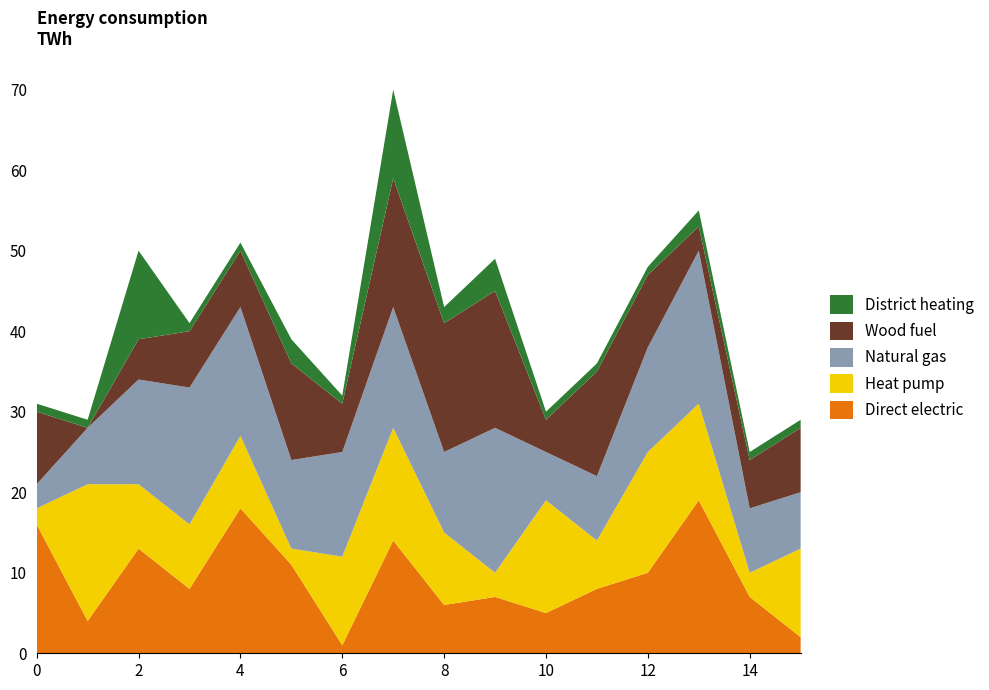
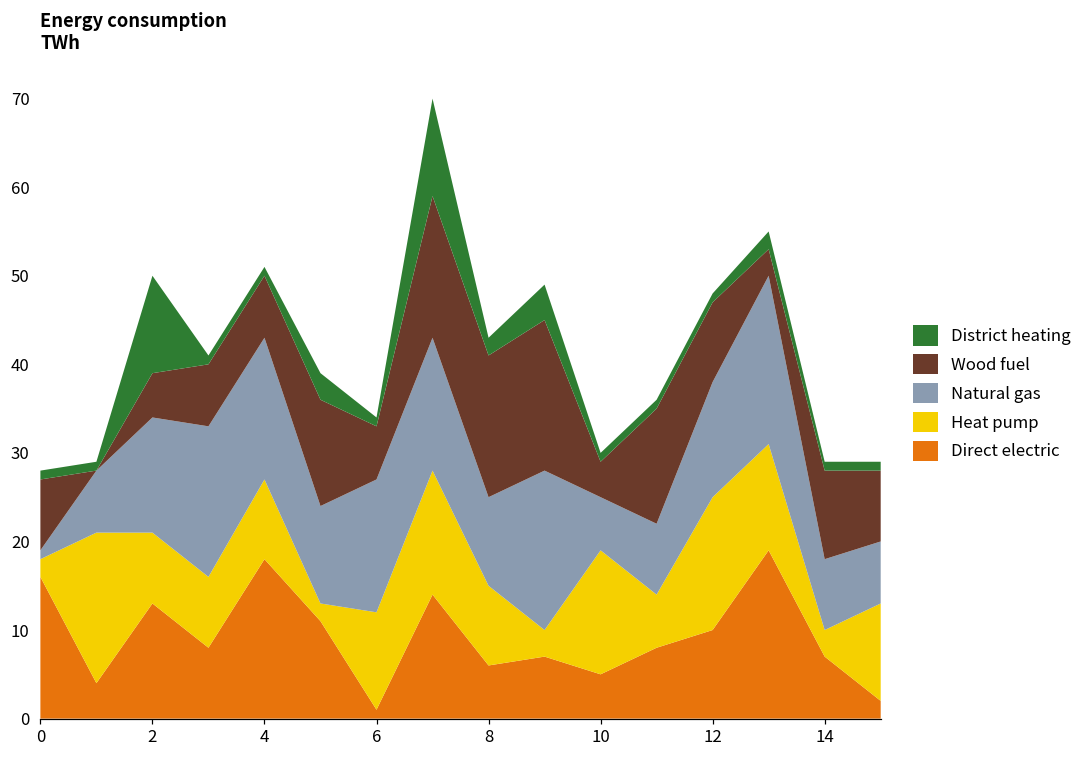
  {
    "Natural gas": {
-     "0": 3,
-     "6": 13
+     "0": 1,
+     "6": 15
    },
    "Wood fuel": {
-     "0": 9,
-     "14": 6
+     "0": 8,
+     "14": 10
    },
    "District heating": {
      "0": 1,
      "2": 11,
      "4": 1,
      "6": 1,
      "8": 2,
      "10": 1,
      "12": 1,
      "14": 1
    }
  }
